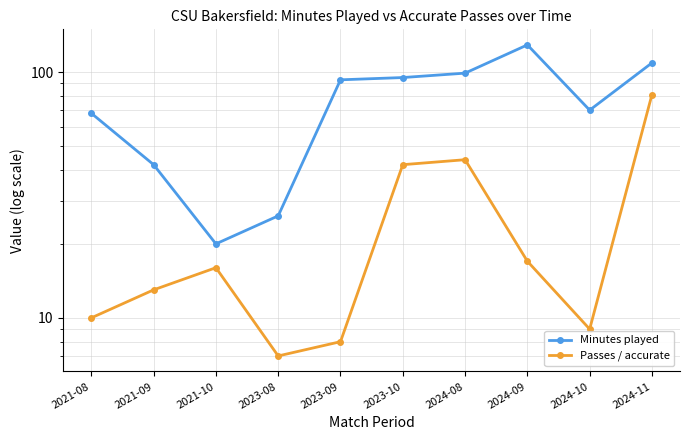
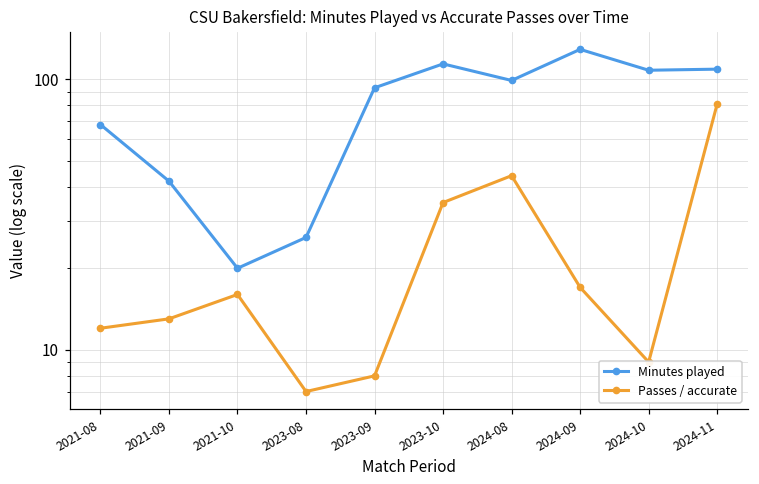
  {
    "Minutes played": {
      "2021-08": 68,
      "2021-09": 42,
      "2021-10": 20,
      "2023-08": 26,
      "2023-09": 93,
-     "2023-10": 95,
+     "2023-10": 110,
      "2024-08": 99,
      "2024-09": 130,
-     "2024-10": 70,
+     "2024-10": 110,
      "2024-11": 110
    },
    "Passes / accurate": {
-     "2021-08": 10,
+     "2021-08": 12,
      "2021-09": 13,
      "2021-10": 16,
      "2023-08": 7,
      "2023-09": 8,
-     "2023-10": 42,
+     "2023-10": 35,
      "2024-08": 44,
      "2024-09": 17,
      "2024-10": 9,
      "2024-11": 81
    }
  }
